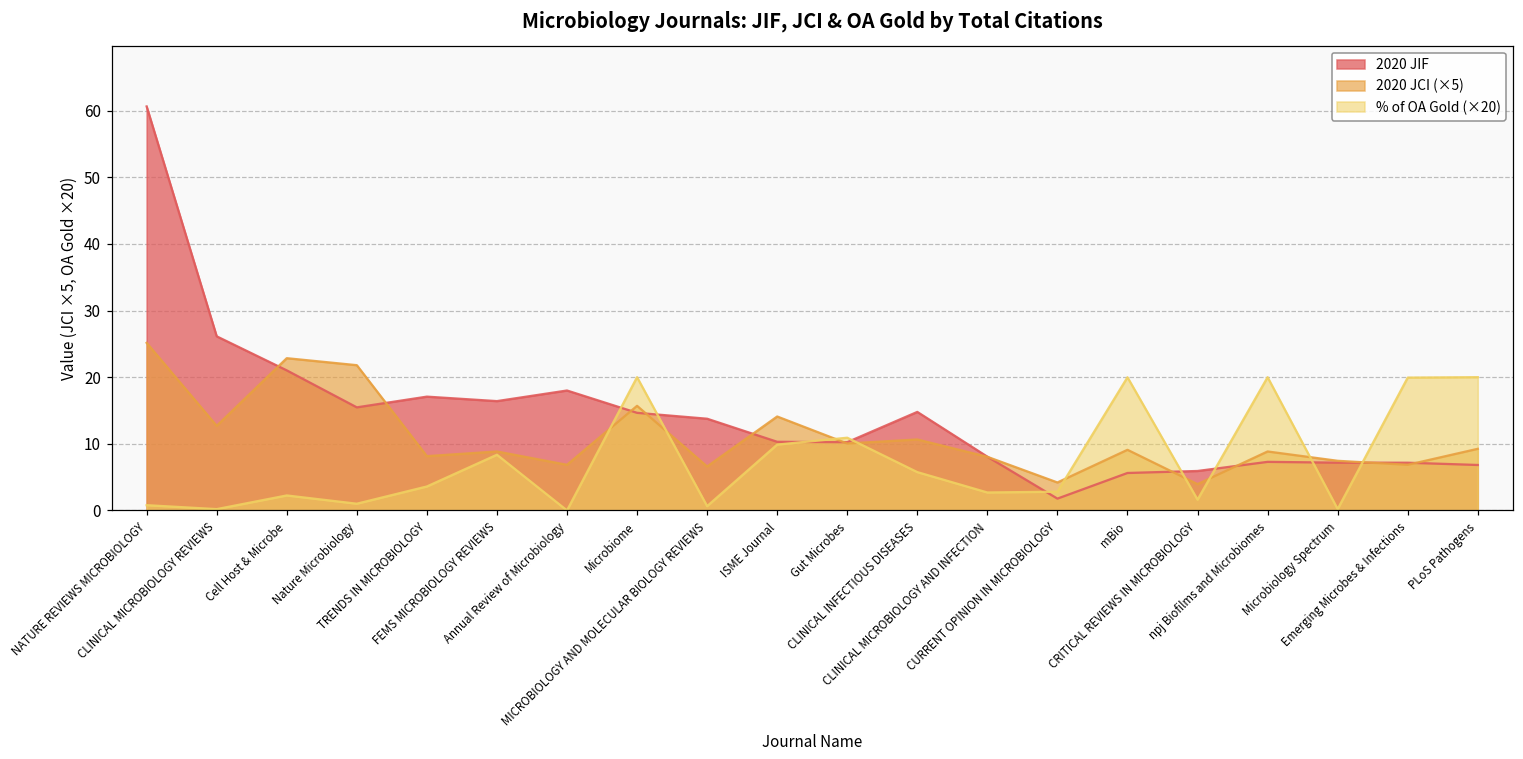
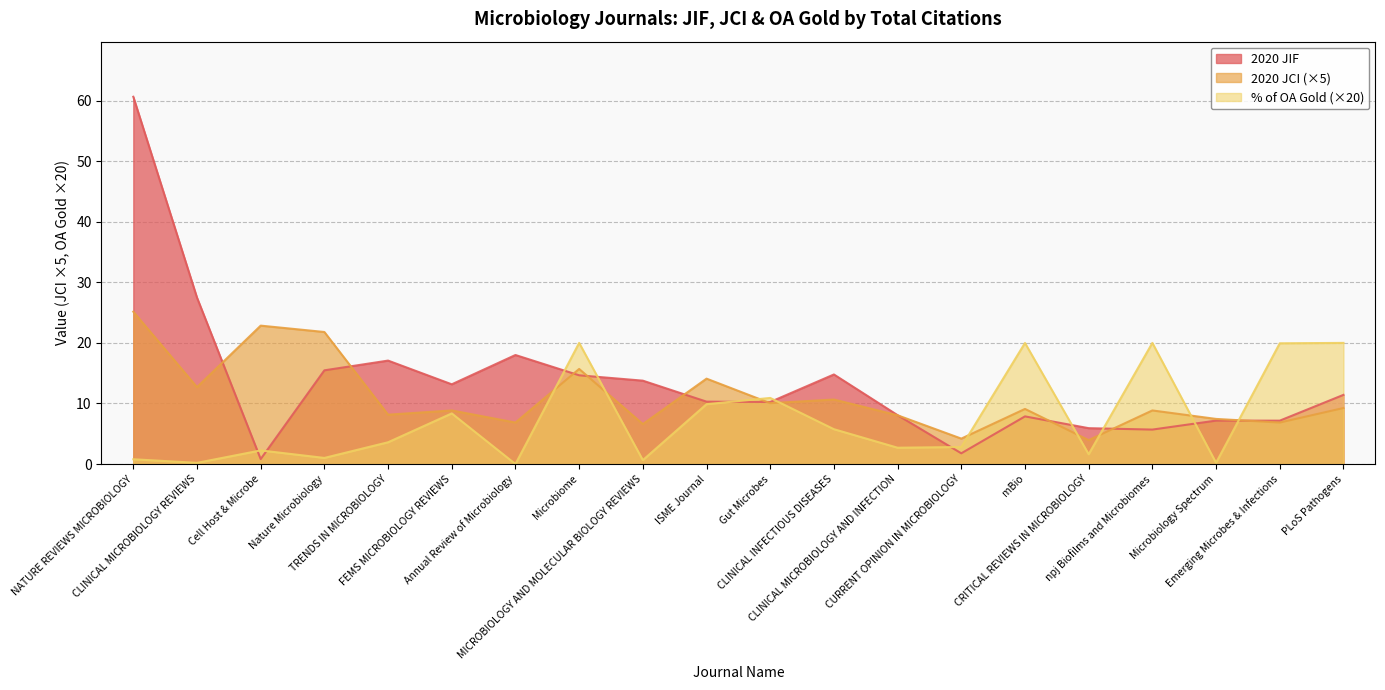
  {
    "2020 JIF": {
      "NATURE REVIEWS MICROBIOLOGY": 61,
-     "CLINICAL MICROBIOLOGY REVIEWS": 26,
-     "Cell Host & Microbe": 21,
+     "CLINICAL MICROBIOLOGY REVIEWS": 27,
+     "Cell Host & Microbe": 1,
      "Nature Microbiology": 15,
      "TRENDS IN MICROBIOLOGY": 17,
-     "FEMS MICROBIOLOGY REVIEWS": 16,
+     "FEMS MICROBIOLOGY REVIEWS": 13,
      "Annual Review of Microbiology": 18,
      "Microbiome": 15,
      "MICROBIOLOGY AND MOLECULAR BIOLOGY REVIEWS": 14,
      "ISME Journal": 10,
      "CLINICAL INFECTIOUS DISEASES": 15,
      "CURRENT OPINION IN MICROBIOLOGY": 2,
-     "mBio": 6,
+     "mBio": 8,
      "CRITICAL REVIEWS IN MICROBIOLOGY": 6,
-     "npj Biofilms and Microbiomes": 7,
-     "PLoS Pathogens": 7
+     "npj Biofilms and Microbiomes": 6,
+     "PLoS Pathogens": 11
    }
  }
